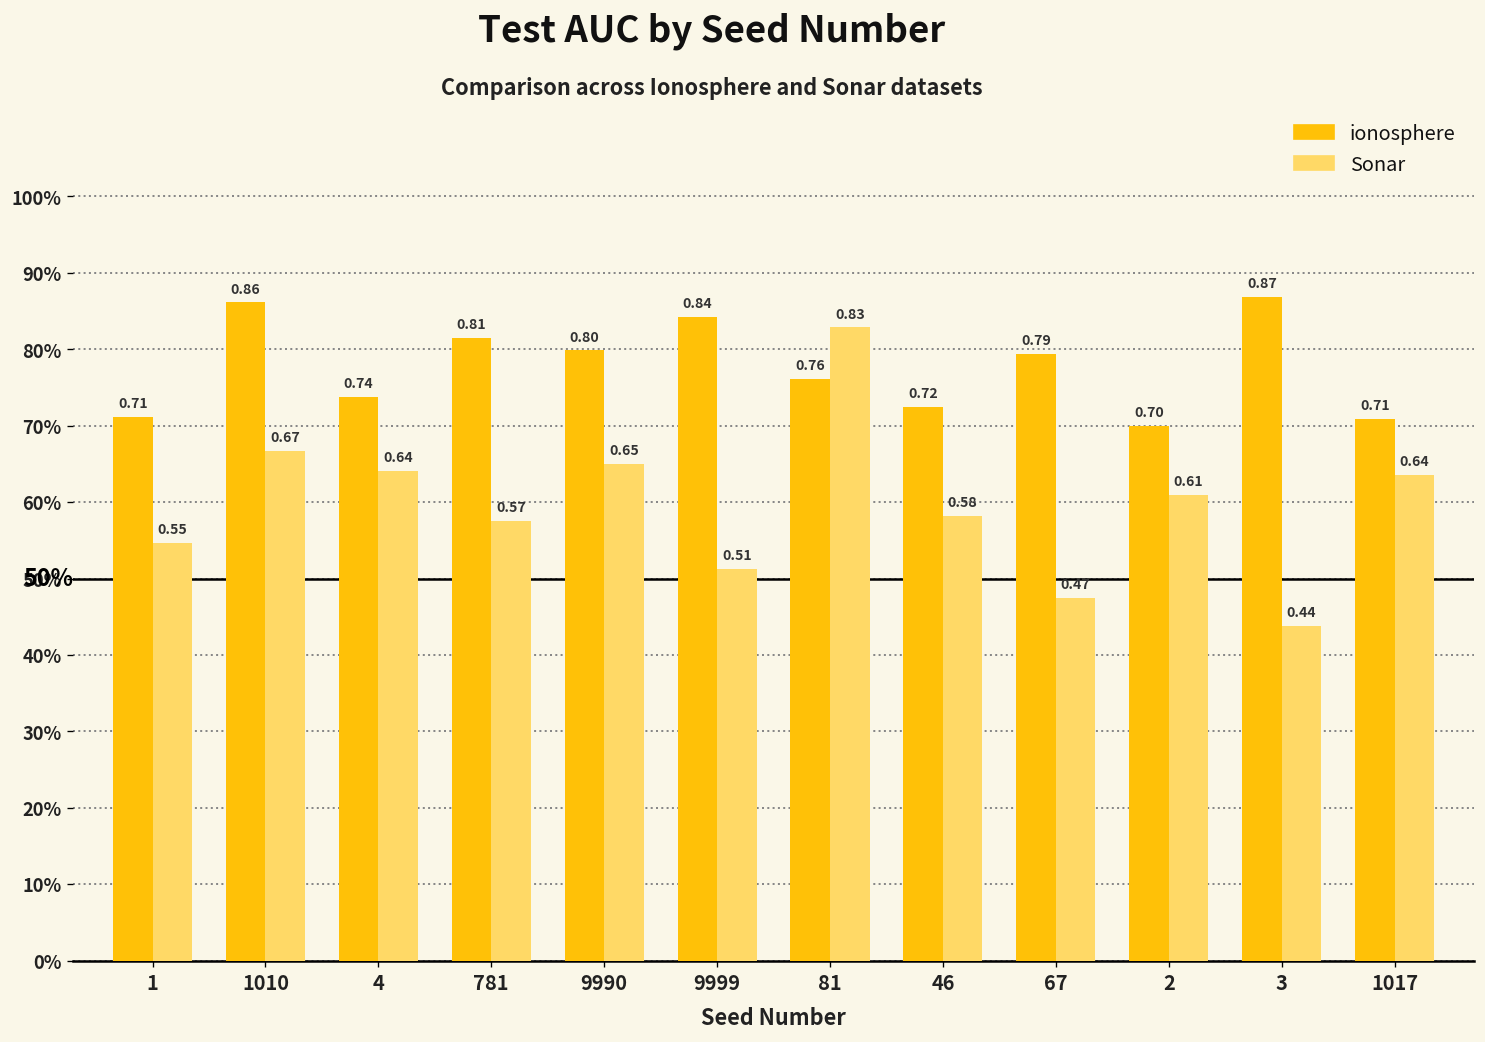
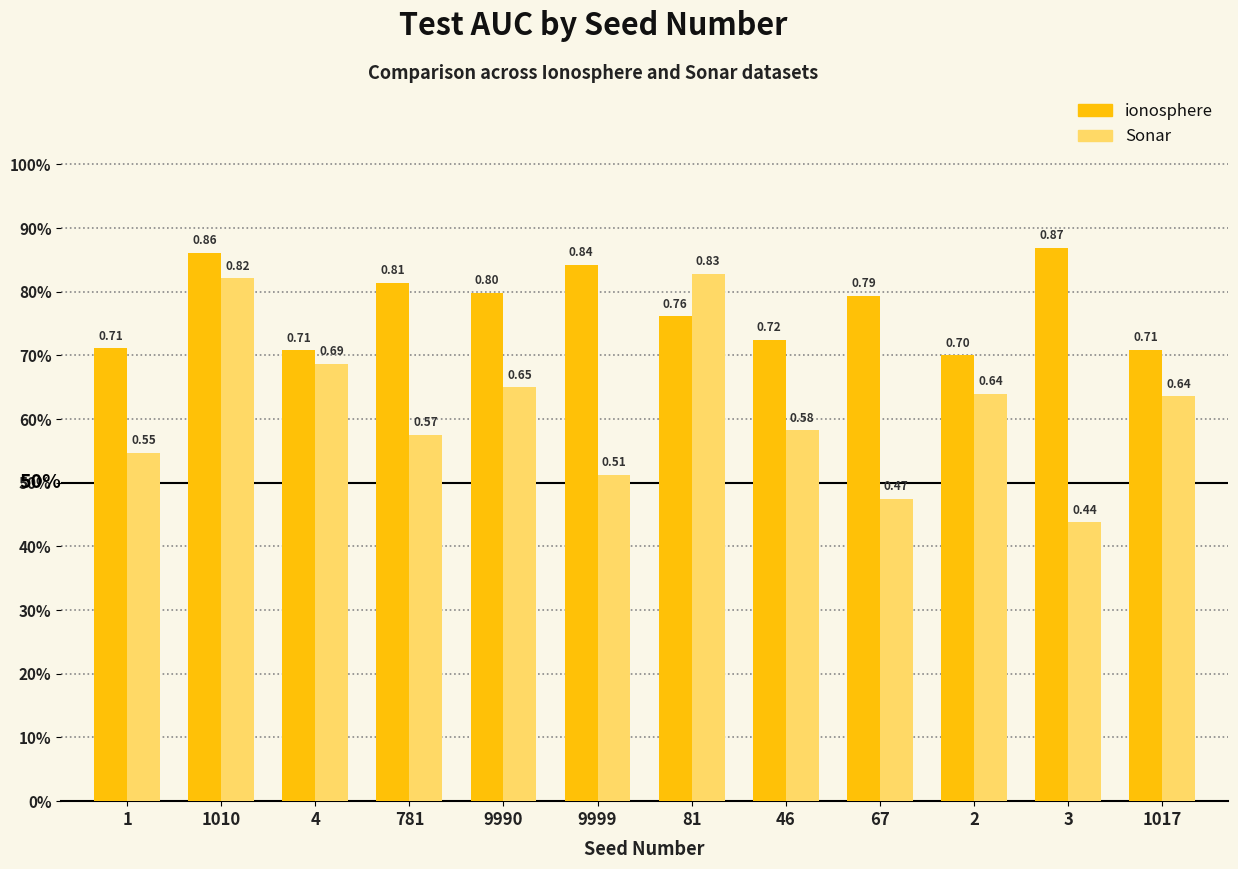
  {
    "ionosphere": {
      "1": 0.71,
      "1010": 0.86,
-     "4": 0.74,
+     "4": 0.71,
      "781": 0.81,
      "9990": 0.80,
      "9999": 0.84,
      "81": 0.76,
      "46": 0.72,
      "67": 0.79,
      "2": 0.70,
      "3": 0.87,
      "1017": 0.71
    },
    "Sonar": {
      "1": 0.55,
-     "1010": 0.67,
-     "4": 0.64,
+     "1010": 0.82,
+     "4": 0.69,
      "781": 0.57,
      "9990": 0.65,
      "9999": 0.51,
      "81": 0.83,
      "46": 0.58,
      "67": 0.47,
-     "2": 0.61,
+     "2": 0.64,
      "3": 0.44,
      "1017": 0.64
    }
  }
